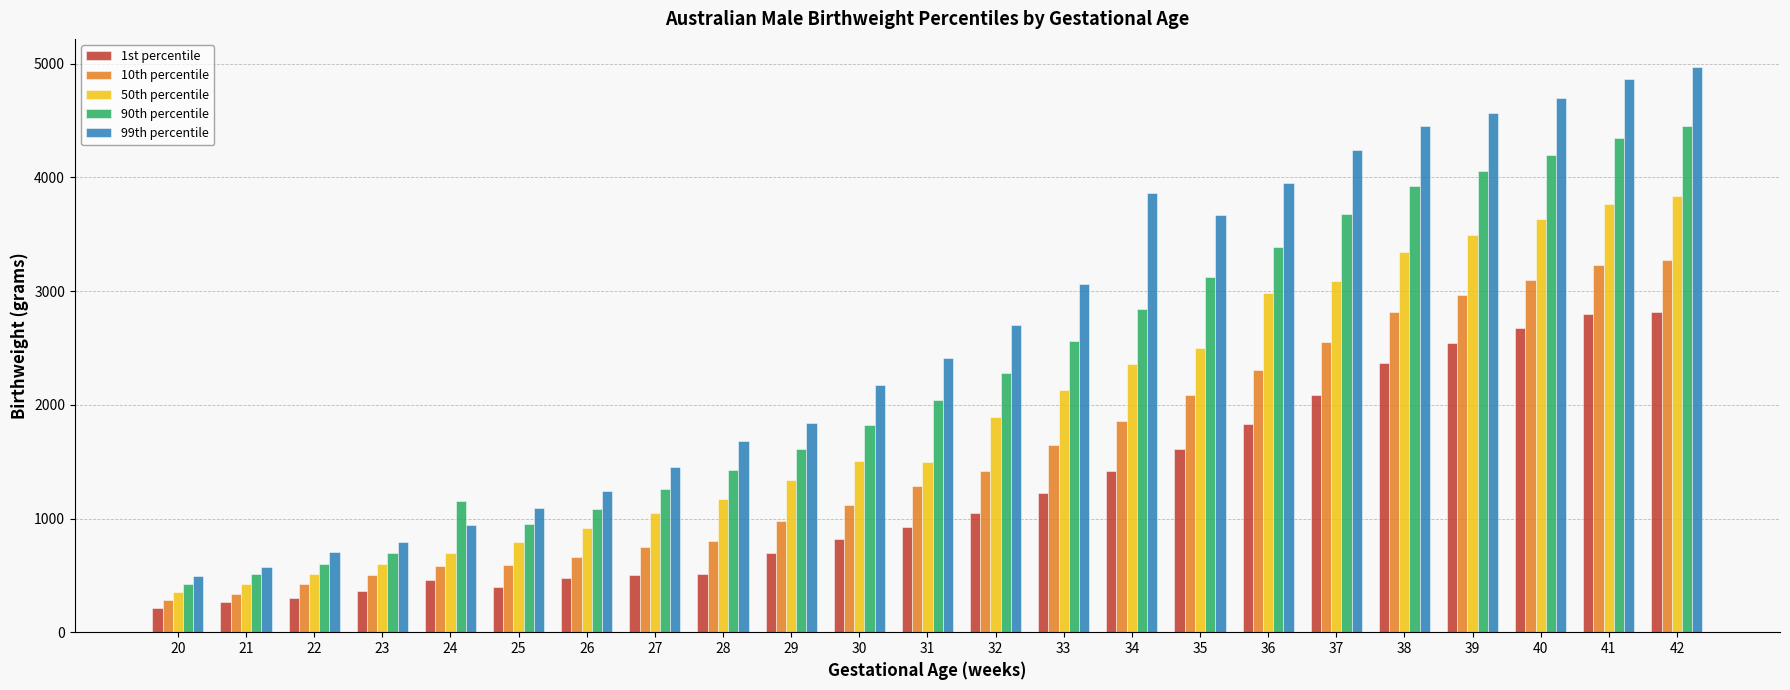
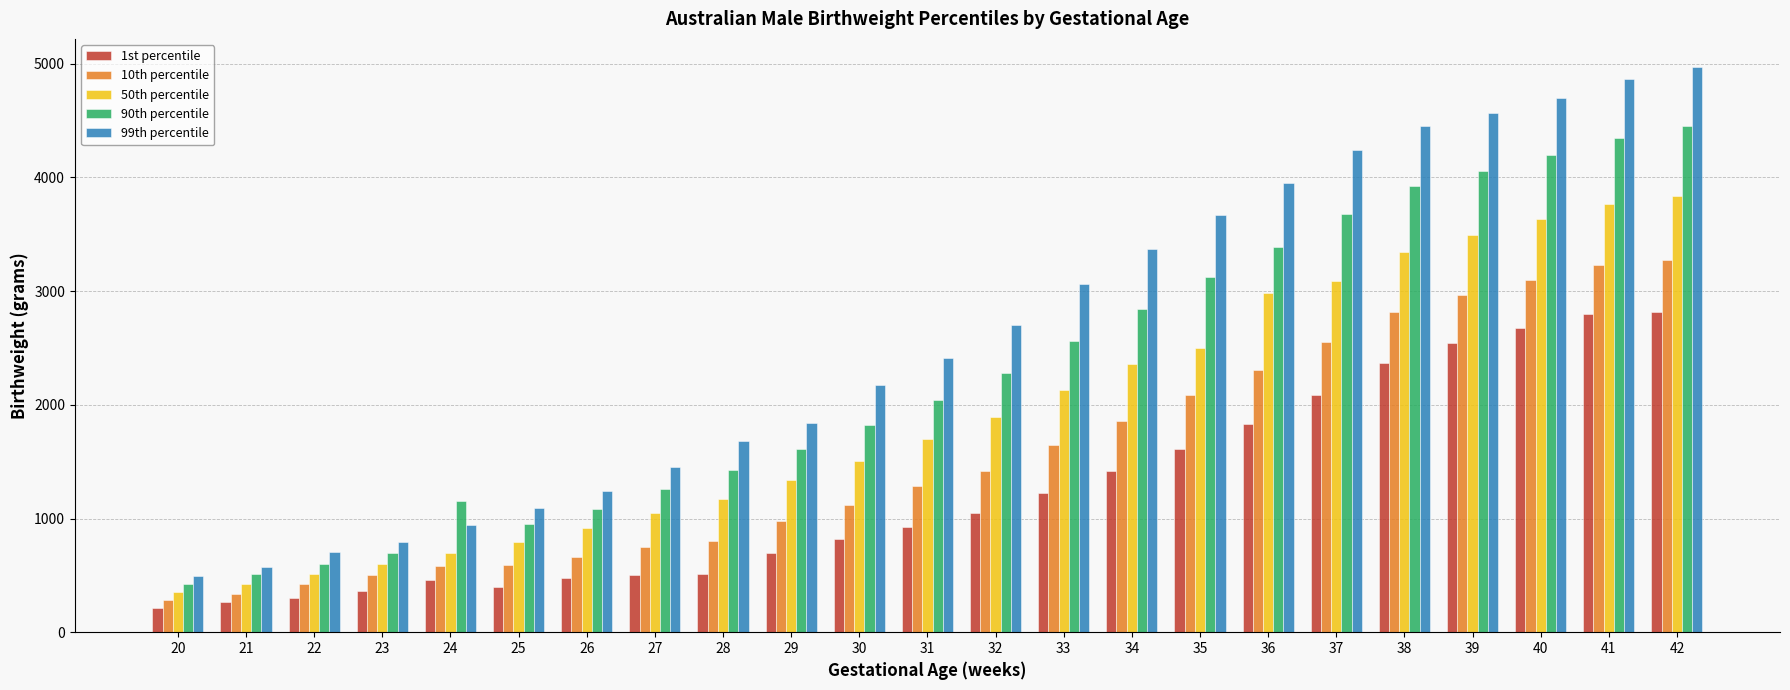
  {
    "1st percentile": {
      "20": 210,
      "21": 270,
      "22": 300,
      "23": 360,
      "24": 460,
      "25": 400,
      "26": 470,
      "27": 500,
      "28": 510,
      "29": 690,
      "30": 820,
      "31": 930,
      "32": 1050,
      "33": 1230,
      "34": 1420,
      "35": 1620,
      "36": 1830,
      "37": 2090,
      "38": 2370,
      "39": 2550,
      "40": 2680,
      "41": 2800,
      "42": 2820
    },
    "10th percentile": {
      "20": 280,
      "21": 340,
      "22": 420,
      "23": 500,
      "24": 580,
      "25": 590,
      "26": 660,
      "27": 750,
      "28": 810,
      "29": 980,
      "30": 1120,
      "31": 1280,
      "32": 1420,
      "33": 1650,
      "34": 1860,
      "35": 2090,
      "36": 2310,
      "37": 2550,
      "38": 2810,
      "39": 2970,
      "40": 3100,
      "41": 3230,
      "42": 3270
    },
    "50th percentile": {
      "20": 350,
      "21": 420,
      "22": 510,
      "23": 600,
      "24": 700,
      "25": 800,
      "26": 920,
      "27": 1050,
      "28": 1170,
      "29": 1340,
      "30": 1510,
-     "31": 1500,
+     "31": 1700,
      "32": 1890,
      "33": 2130,
      "34": 2360,
      "35": 2500,
      "36": 2980,
      "37": 3090,
      "38": 3350,
      "39": 3490,
      "40": 3630,
      "41": 3770,
      "42": 3840
    },
    "90th percentile": {
      "20": 430,
      "21": 510,
      "22": 600,
      "23": 700,
      "24": 1150,
      "25": 950,
      "26": 1090,
      "27": 1260,
      "28": 1430,
      "29": 1610,
      "30": 1820,
      "31": 2040,
      "32": 2280,
      "33": 2570,
      "34": 2840,
      "35": 3120,
      "36": 3390,
      "37": 3680,
      "38": 3920,
      "39": 4060,
      "40": 4200,
      "41": 4350,
      "42": 4460
    },
    "99th percentile": {
      "20": 490,
      "21": 580,
      "22": 700,
      "23": 790,
      "24": 940,
      "25": 1100,
      "26": 1240,
      "27": 1450,
      "28": 1680,
      "29": 1840,
      "30": 2170,
      "31": 2410,
      "32": 2700,
      "33": 3060,
-     "34": 3860,
+     "34": 3370,
      "35": 3670,
      "36": 3950,
      "37": 4250,
      "38": 4460,
      "39": 4570,
      "40": 4700,
      "41": 4870,
      "42": 4970
    }
  }
